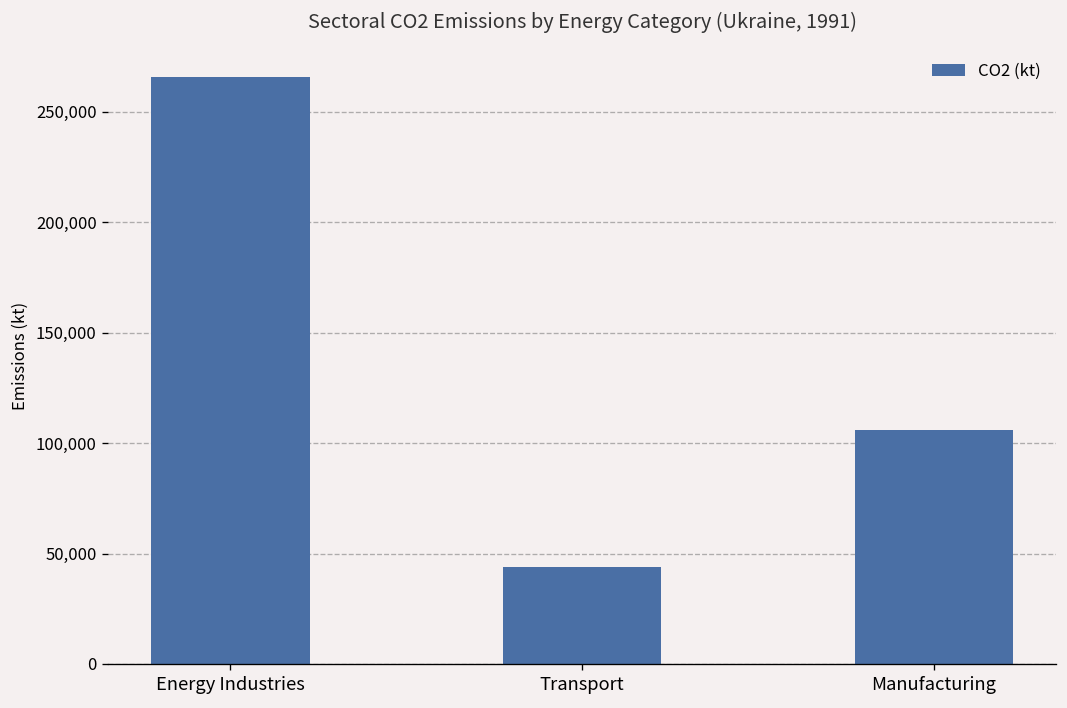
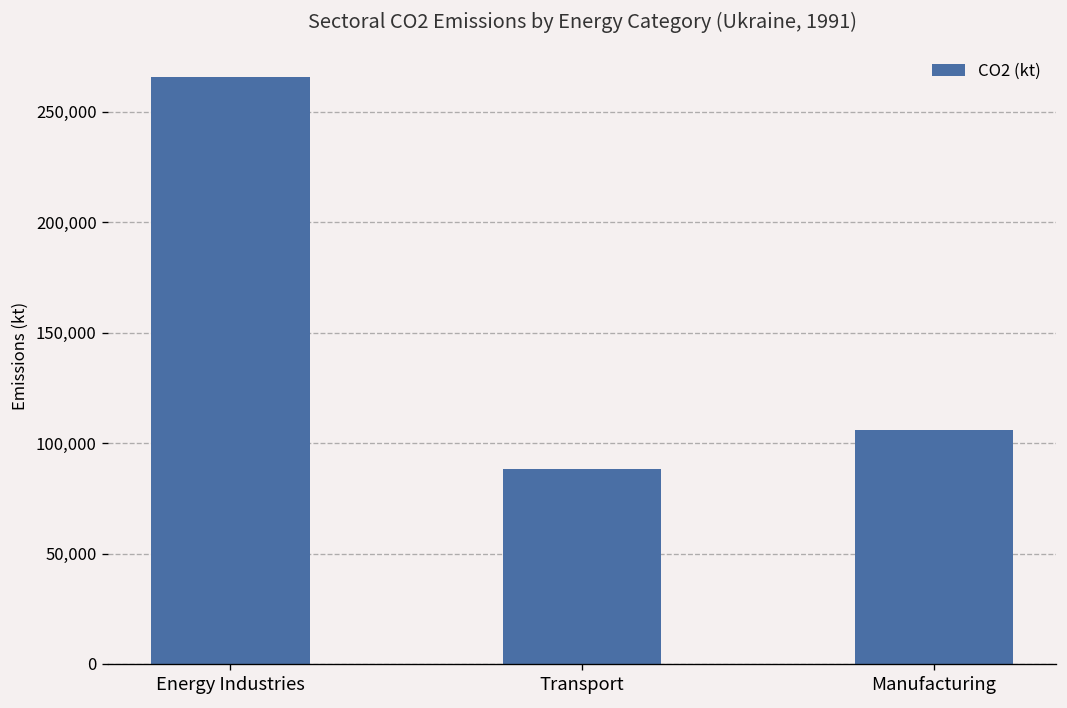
  {
    "Energy Industries": "266,000",
-   "Transport": "44,000",
+   "Transport": "88,000",
    "Manufacturing": "106,000"
  }
